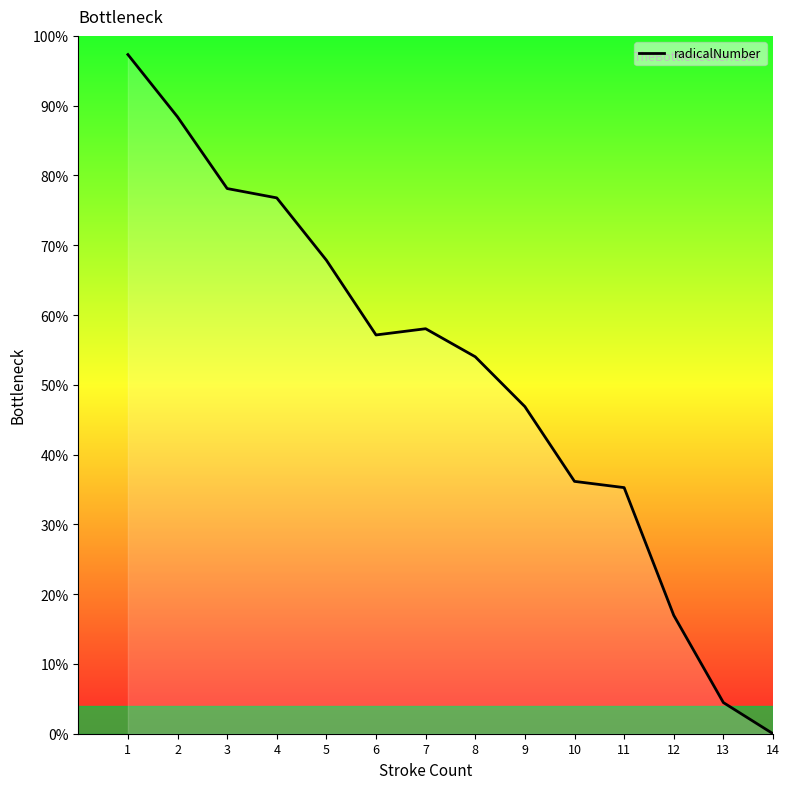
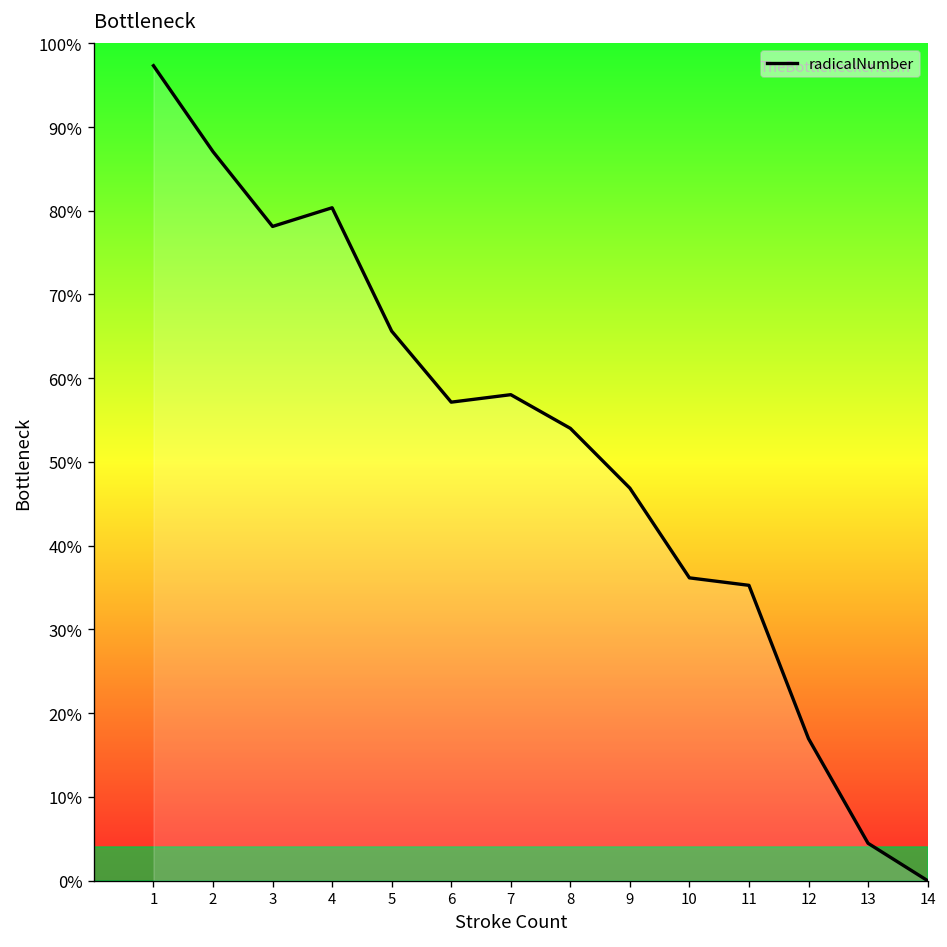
  {
    "1": "97%",
-   "2": "88%",
+   "2": "87%",
    "3": "78%",
-   "4": "77%",
-   "5": "68%",
+   "4": "80%",
+   "5": "66%",
    "6": "57%",
    "7": "58%",
    "8": "54%",
    "9": "47%",
    "10": "36%",
    "11": "35%",
    "12": "17%",
    "13": "4%"
  }
